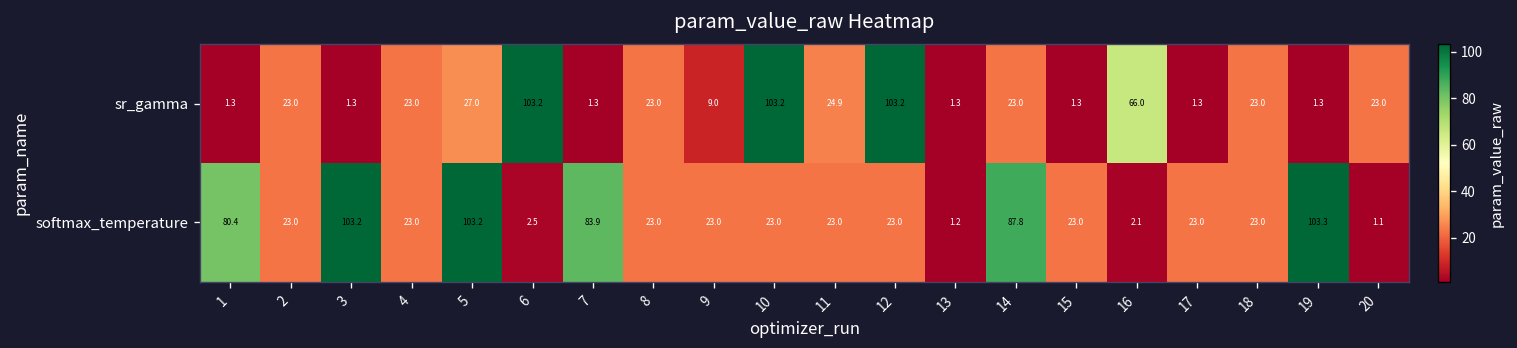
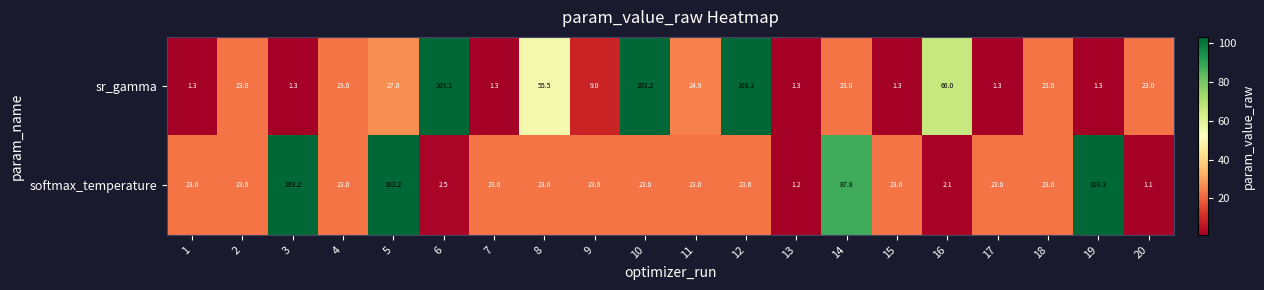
  {
    "sr_gamma": {
      "1": 1.3,
      "2": 23.0,
      "3": 1.3,
      "4": 23.0,
      "5": 27.0,
      "6": 103.2,
      "7": 1.3,
-     "8": 23.0,
+     "8": 55.5,
      "9": 9.0,
      "10": 103.2,
      "11": 24.9,
      "12": 103.2,
      "13": 1.3,
      "14": 23.0,
      "15": 1.3,
      "16": 66.0,
      "17": 1.3,
      "18": 23.0,
      "19": 1.3,
      "20": 23.0
    },
    "softmax_temperature": {
-     "1": 80.4,
+     "1": 23.0,
      "2": 23.0,
      "3": 103.2,
      "4": 23.0,
      "5": 103.2,
      "6": 2.5,
-     "7": 83.9,
+     "7": 23.0,
      "8": 23.0,
      "9": 23.0,
      "10": 23.0,
      "11": 23.0,
      "12": 23.0,
      "13": 1.2,
      "14": 87.8,
      "15": 23.0,
      "16": 2.1,
      "17": 23.0,
      "18": 23.0,
      "19": 103.3,
      "20": 1.1
    }
  }
